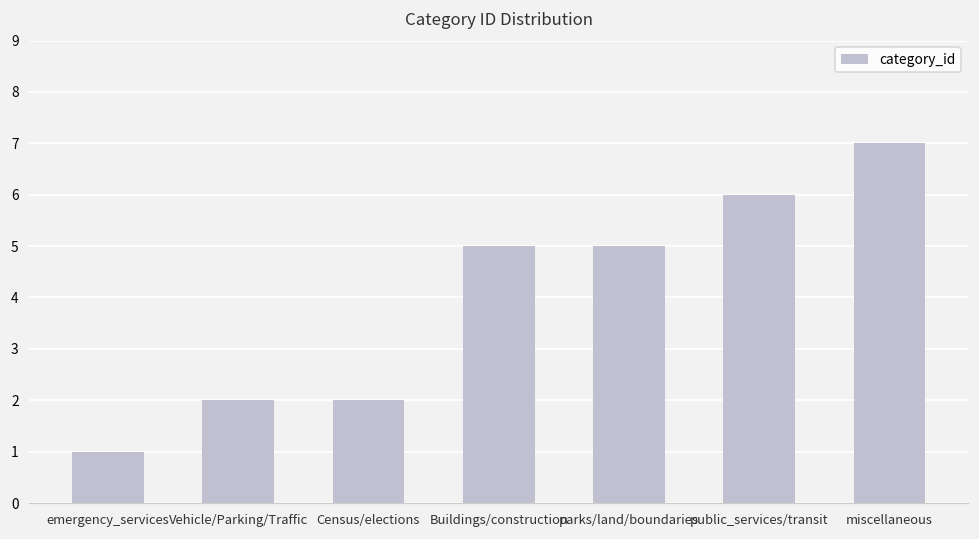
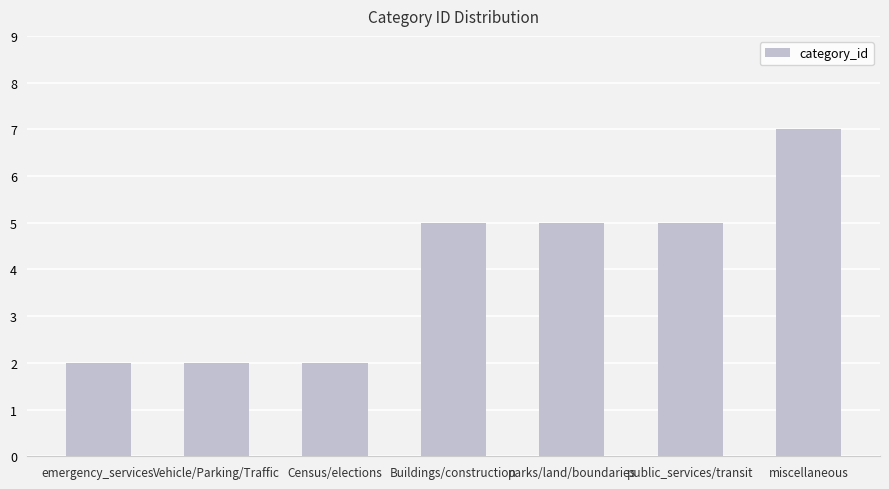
  {
-   "emergency_services": 1,
+   "emergency_services": 2,
    "Vehicle/Parking/Traffic": 2,
    "Census/elections": 2,
    "Buildings/construction": 5,
    "parks/land/boundaries": 5,
-   "public_services/transit": 6,
+   "public_services/transit": 5,
    "miscellaneous": 7
  }
